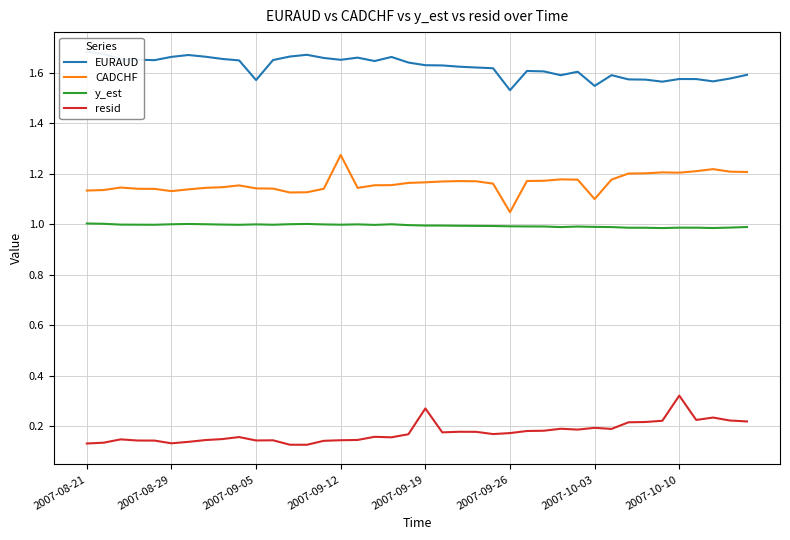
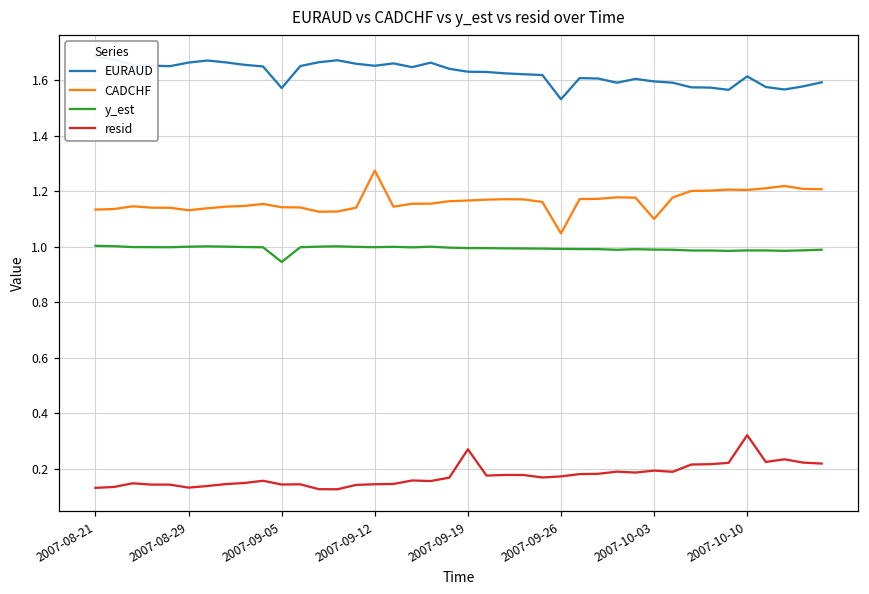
  {
    "EURAUD": {
      "2007-08-29": 1.66,
      "2007-09-05": 1.57,
      "2007-09-12": 1.65,
      "2007-09-19": 1.63,
      "2007-09-26": 1.53,
-     "2007-10-03": 1.55,
-     "2007-10-10": 1.58
+     "2007-10-03": 1.60,
+     "2007-10-10": 1.61
    },
    "CADCHF": {
      "2007-08-21": 1.13,
      "2007-08-29": 1.13,
      "2007-09-05": 1.14,
      "2007-09-12": 1.27,
      "2007-09-19": 1.17,
      "2007-09-26": 1.05,
      "2007-10-03": 1.10,
      "2007-10-10": 1.20
    },
    "y_est": {
      "2007-08-21": 1.00,
      "2007-08-29": 1.00,
-     "2007-09-05": 1.00,
+     "2007-09-05": 0.94,
      "2007-09-12": 1.00,
      "2007-09-19": 0.99,
      "2007-09-26": 0.99,
      "2007-10-03": 0.99,
      "2007-10-10": 0.99
    },
    "resid": {
      "2007-08-21": 0.13,
      "2007-08-29": 0.13,
      "2007-09-05": 0.14,
      "2007-09-12": 0.14,
      "2007-09-19": 0.27,
      "2007-09-26": 0.17,
      "2007-10-03": 0.19,
      "2007-10-10": 0.32
    }
  }
